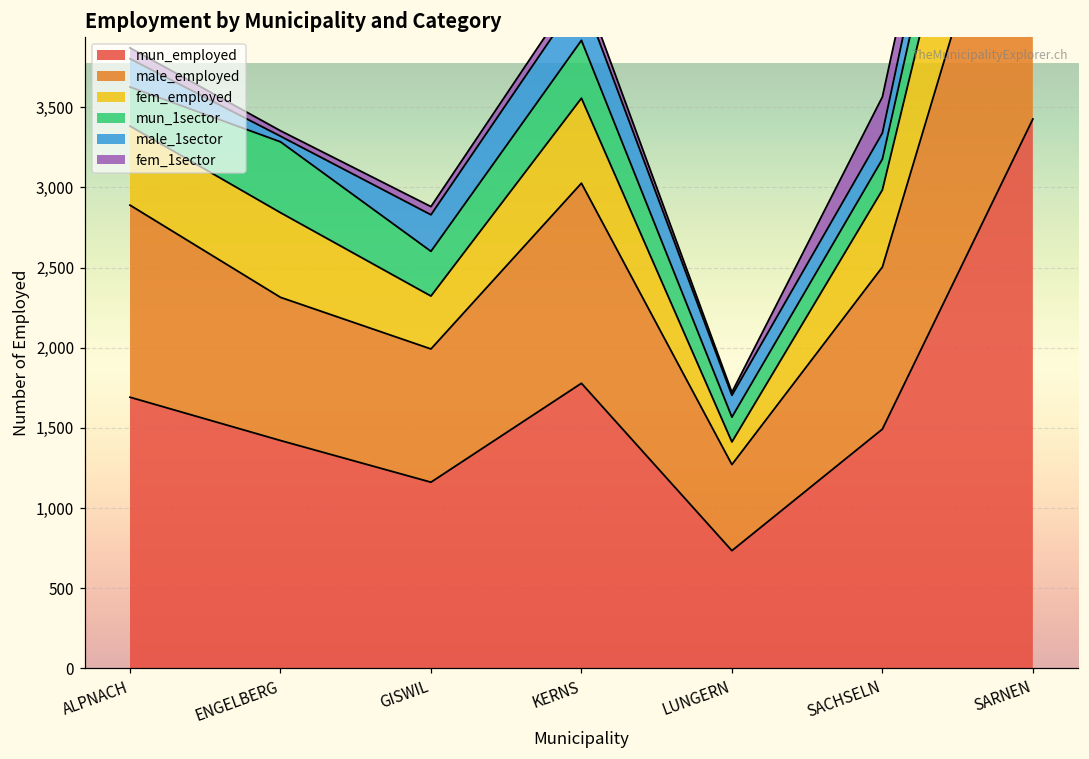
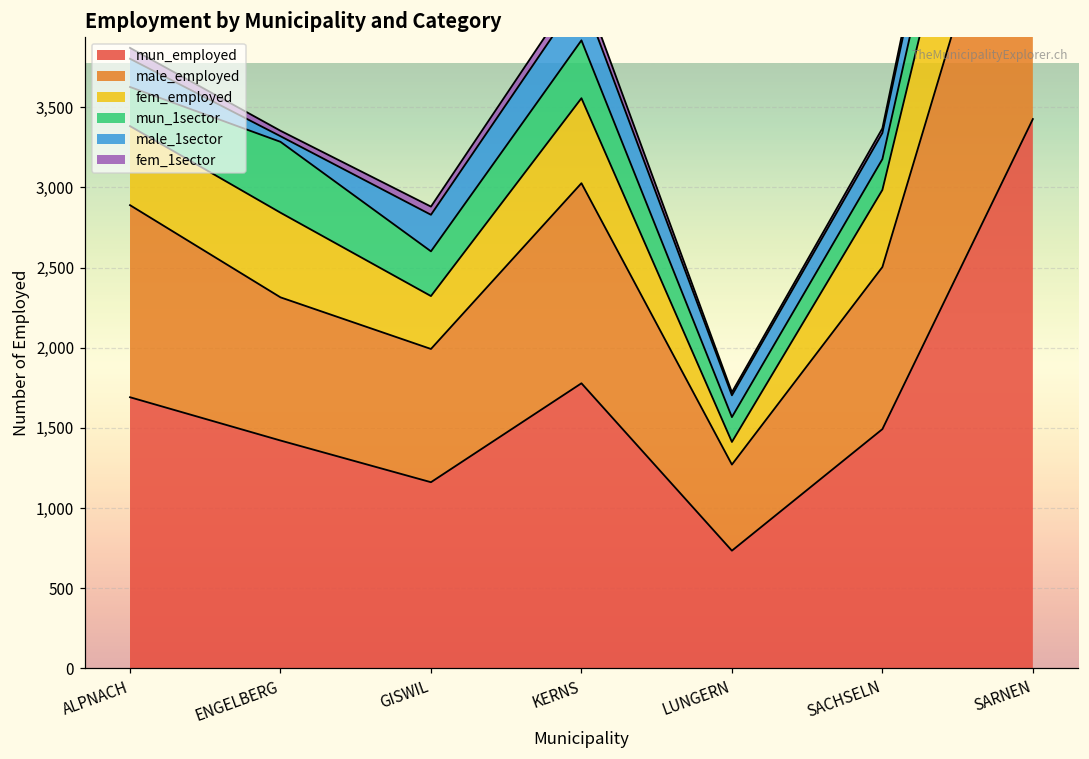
  {
    "fem_employed": {
      "ENGELBERG": 530,
      "GISWIL": 330,
      "KERNS": 530,
      "LUNGERN": 140,
      "SACHSELN": 480
    },
    "mun_1sector": {
      "ENGELBERG": 440,
      "GISWIL": 280,
      "KERNS": 360,
      "LUNGERN": 160,
      "SACHSELN": 190
    },
    "male_1sector": {
      "ENGELBERG": 40,
      "GISWIL": 230,
      "LUNGERN": 140,
      "SACHSELN": 160
    },
    "fem_1sector": {
      "ENGELBERG": 30,
      "GISWIL": 50,
      "LUNGERN": 20,
-     "SACHSELN": 230
+     "SACHSELN": 30
    }
  }
